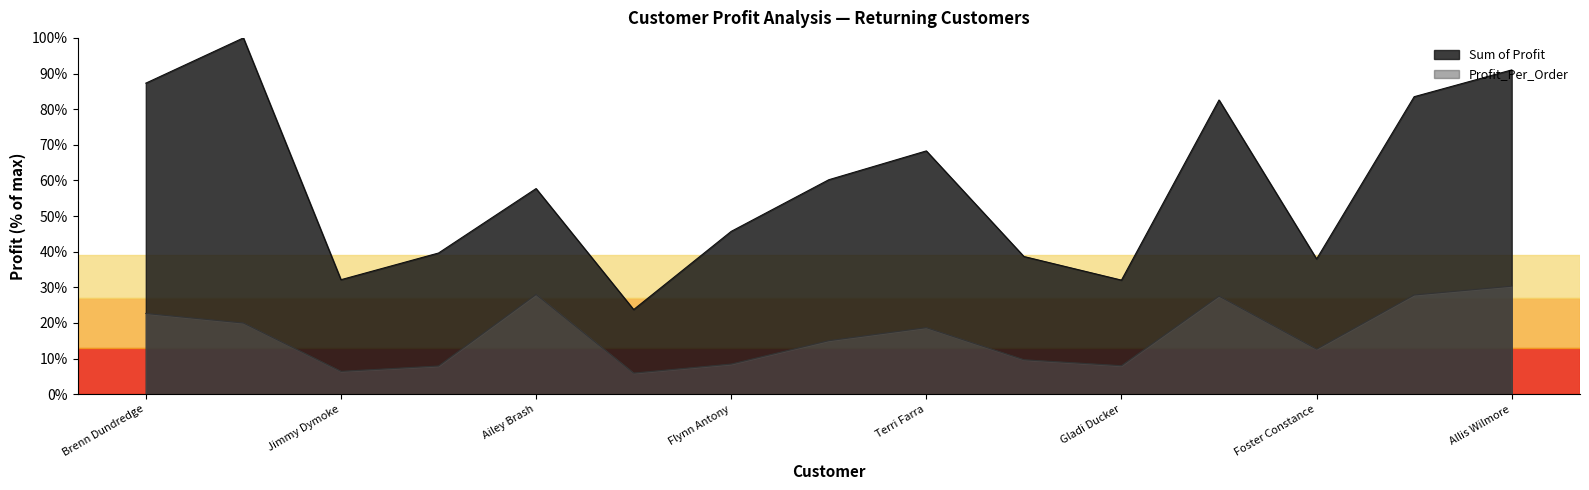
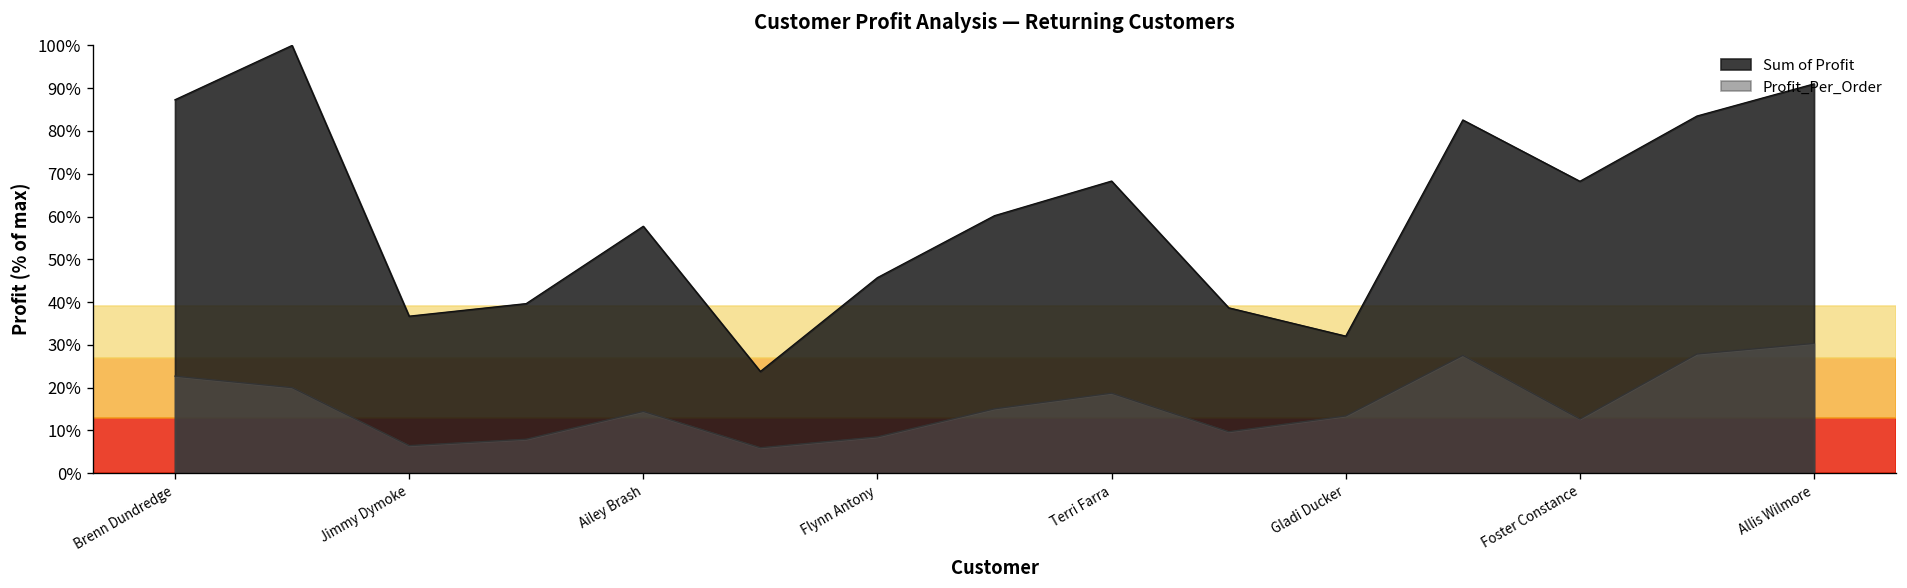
  {
    "Sum of Profit": {
      "Brenn Dundredge": "87%",
-     "Jimmy Dymoke": "32%",
+     "Jimmy Dymoke": "37%",
      "Ailey Brash": "58%",
      "Flynn Antony": "46%",
      "Terri Farra": "68%",
      "Gladi Ducker": "32%",
-     "Foster Constance": "38%",
+     "Foster Constance": "68%",
      "Allis Wilmore": "91%"
    },
    "Profit_Per_Order": {
      "Brenn Dundredge": "23%",
      "Jimmy Dymoke": "6%",
-     "Ailey Brash": "28%",
+     "Ailey Brash": "14%",
      "Flynn Antony": "8%",
      "Terri Farra": "19%",
-     "Gladi Ducker": "8%",
+     "Gladi Ducker": "13%",
      "Foster Constance": "13%",
      "Allis Wilmore": "30%"
    }
  }
